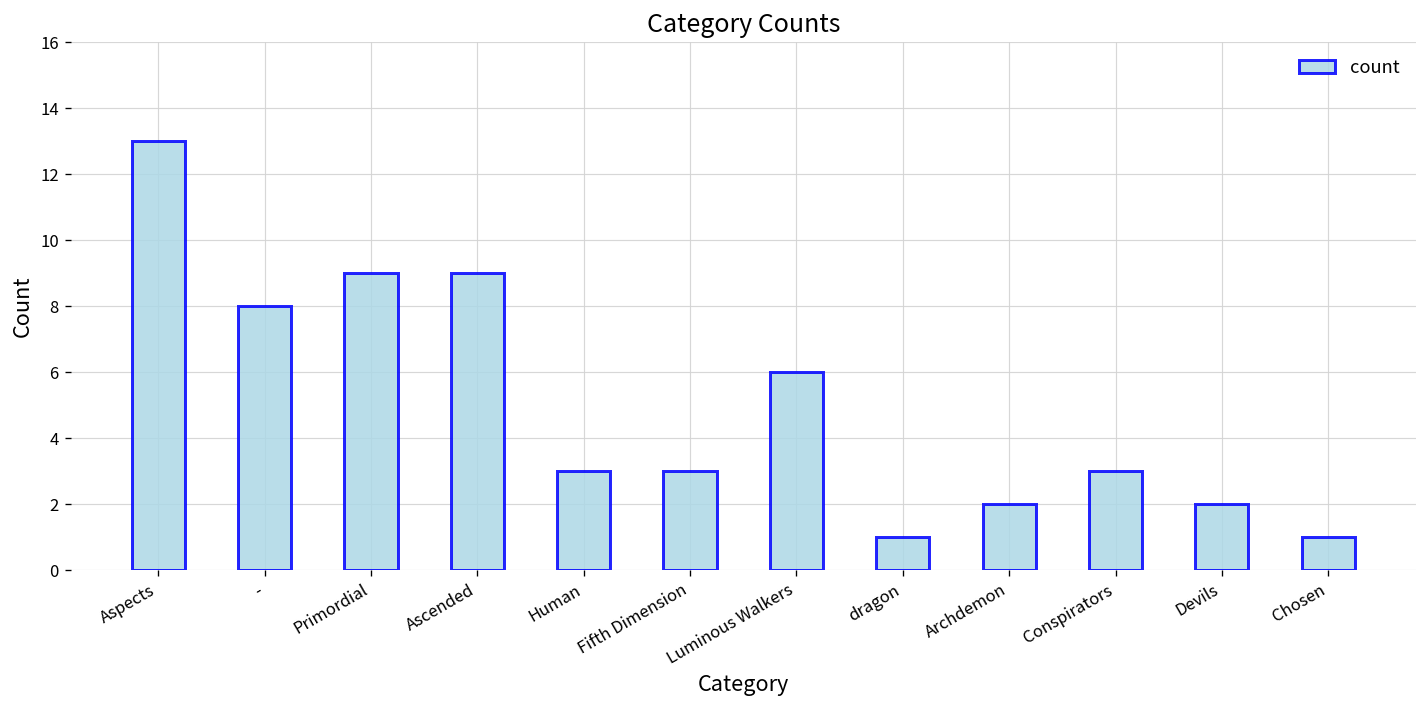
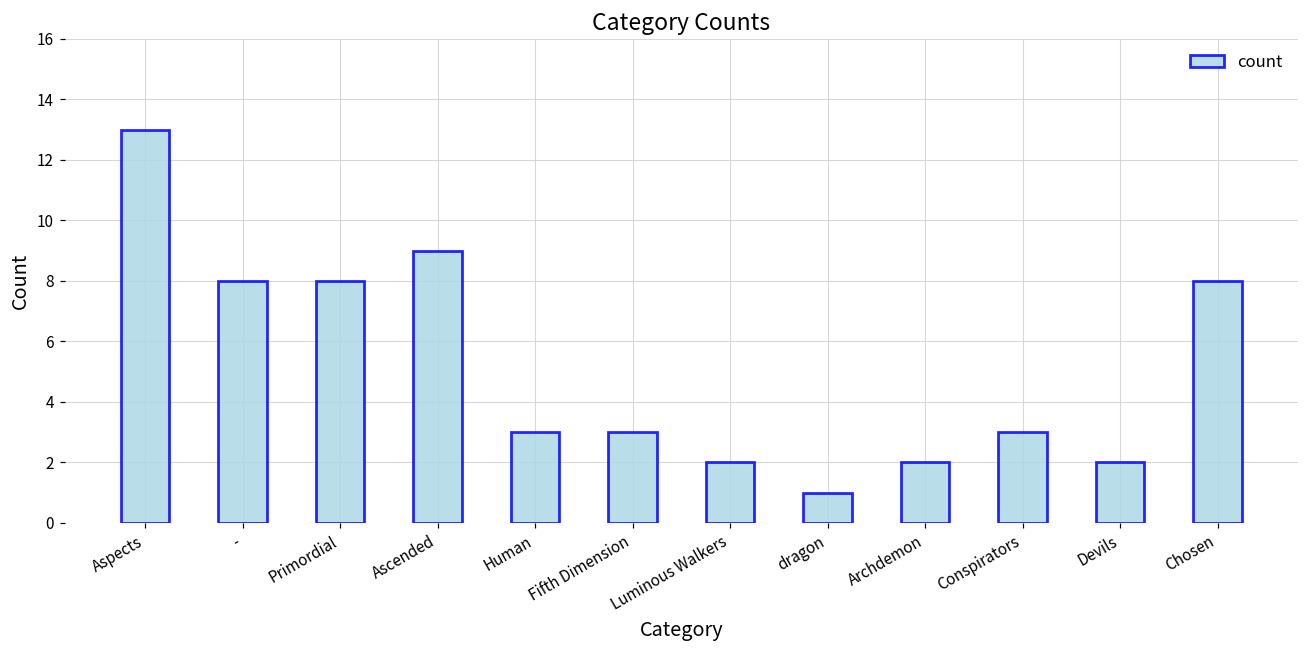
  {
    "Aspects": 13,
    "-": 8,
-   "Primordial": 9,
+   "Primordial": 8,
    "Ascended": 9,
    "Human": 3,
    "Fifth Dimension": 3,
-   "Luminous Walkers": 6,
+   "Luminous Walkers": 2,
    "dragon": 1,
    "Archdemon": 2,
    "Conspirators": 3,
    "Devils": 2,
-   "Chosen": 1
+   "Chosen": 8
  }
